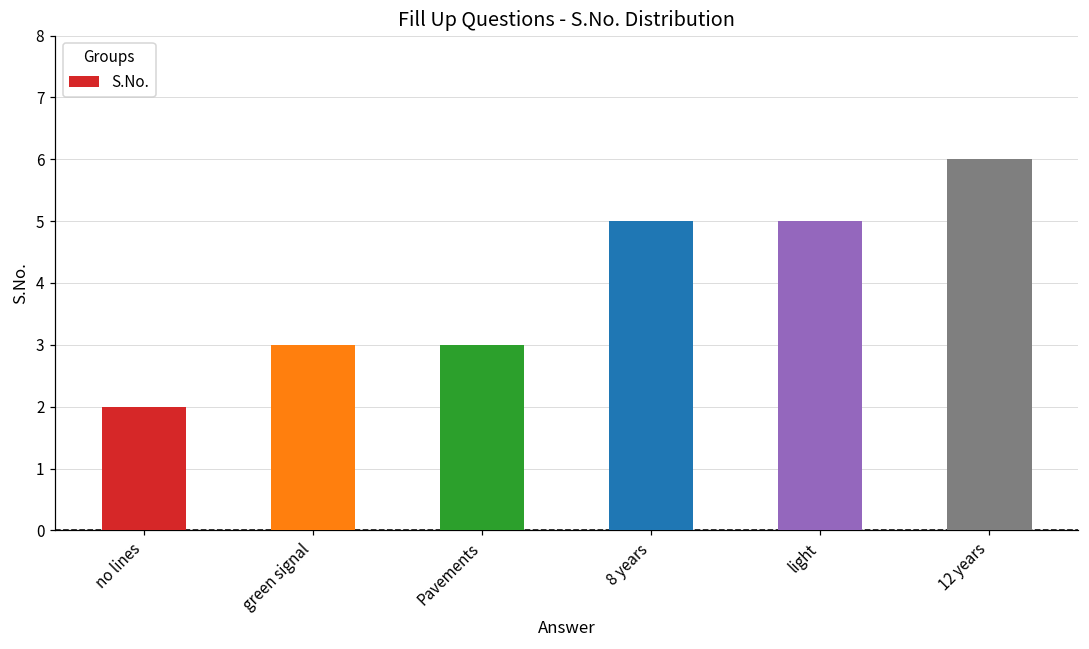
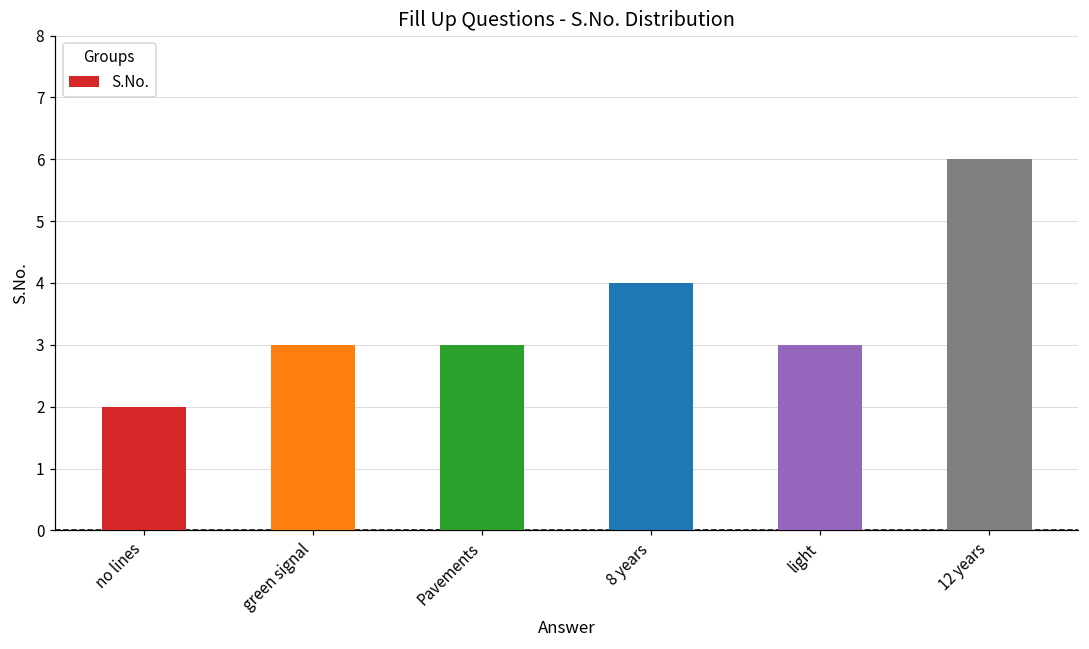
  {
    "no lines": 2,
    "green signal": 3,
    "Pavements": 3,
-   "8 years": 5,
-   "light": 5,
+   "8 years": 4,
+   "light": 3,
    "12 years": 6
  }
